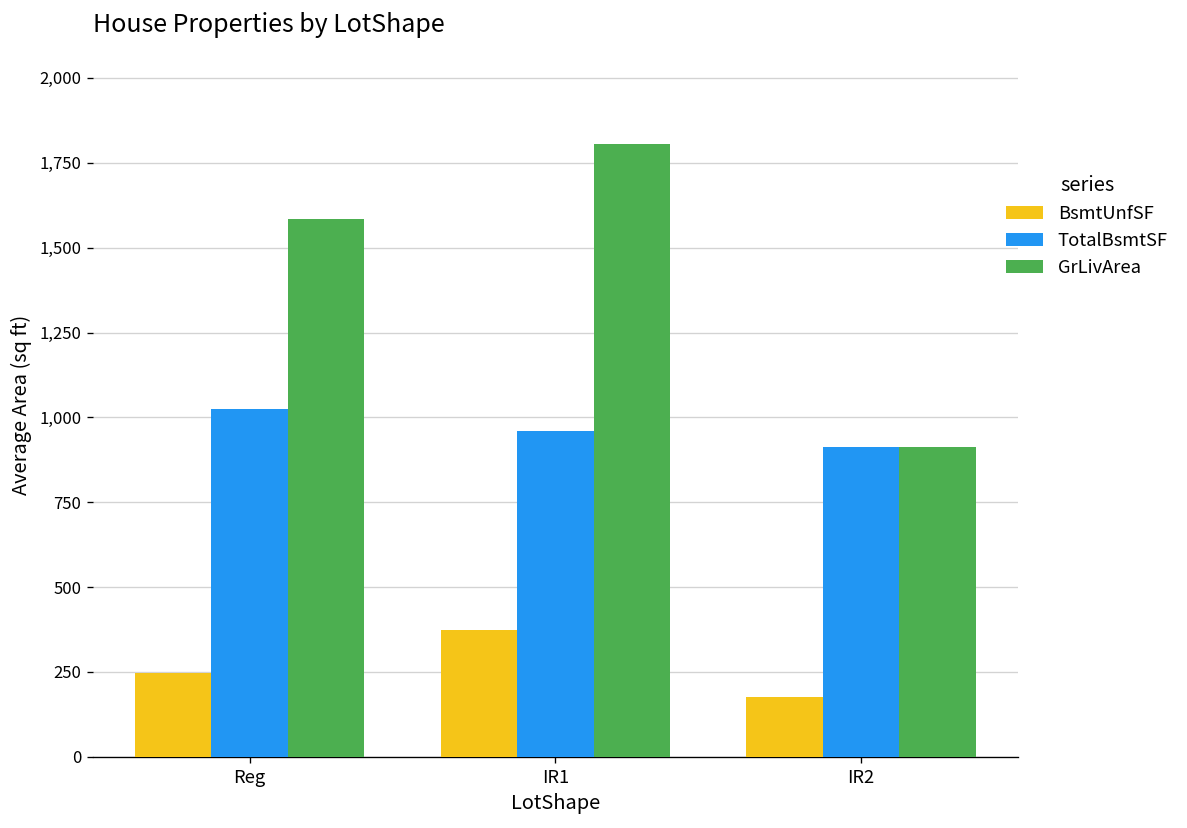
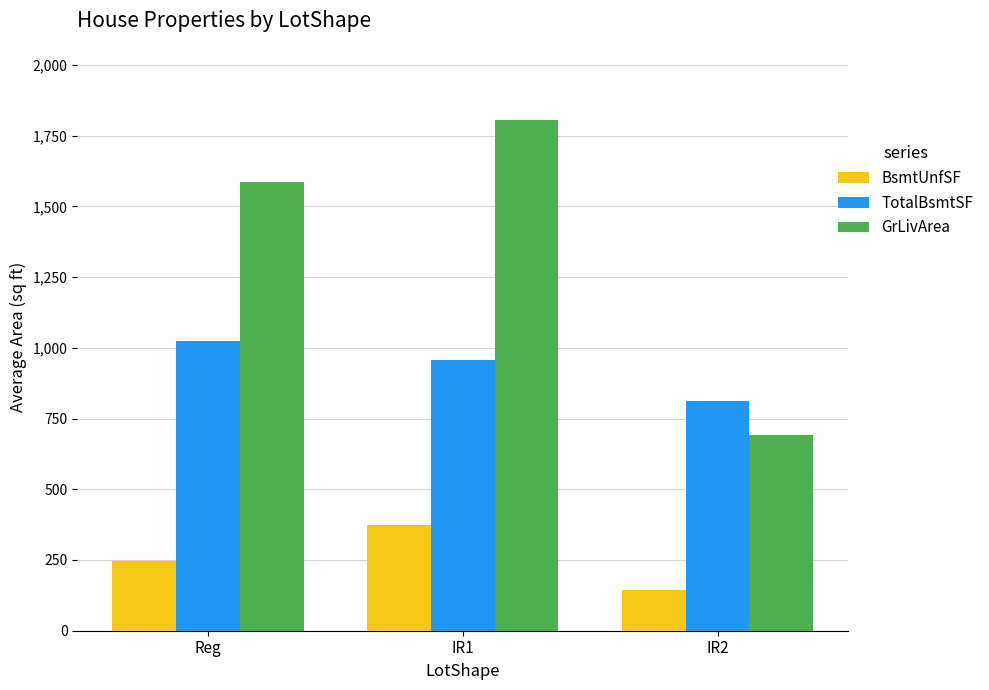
  {
    "BsmtUnfSF": {
      "Reg": "250",
      "IR1": "370",
-     "IR2": "180"
+     "IR2": "140"
    },
    "TotalBsmtSF": {
      "Reg": "1,020",
      "IR1": "960",
-     "IR2": "910"
+     "IR2": "810"
    },
    "GrLivArea": {
      "Reg": "1,580",
      "IR1": "1,800",
-     "IR2": "910"
+     "IR2": "690"
    }
  }
